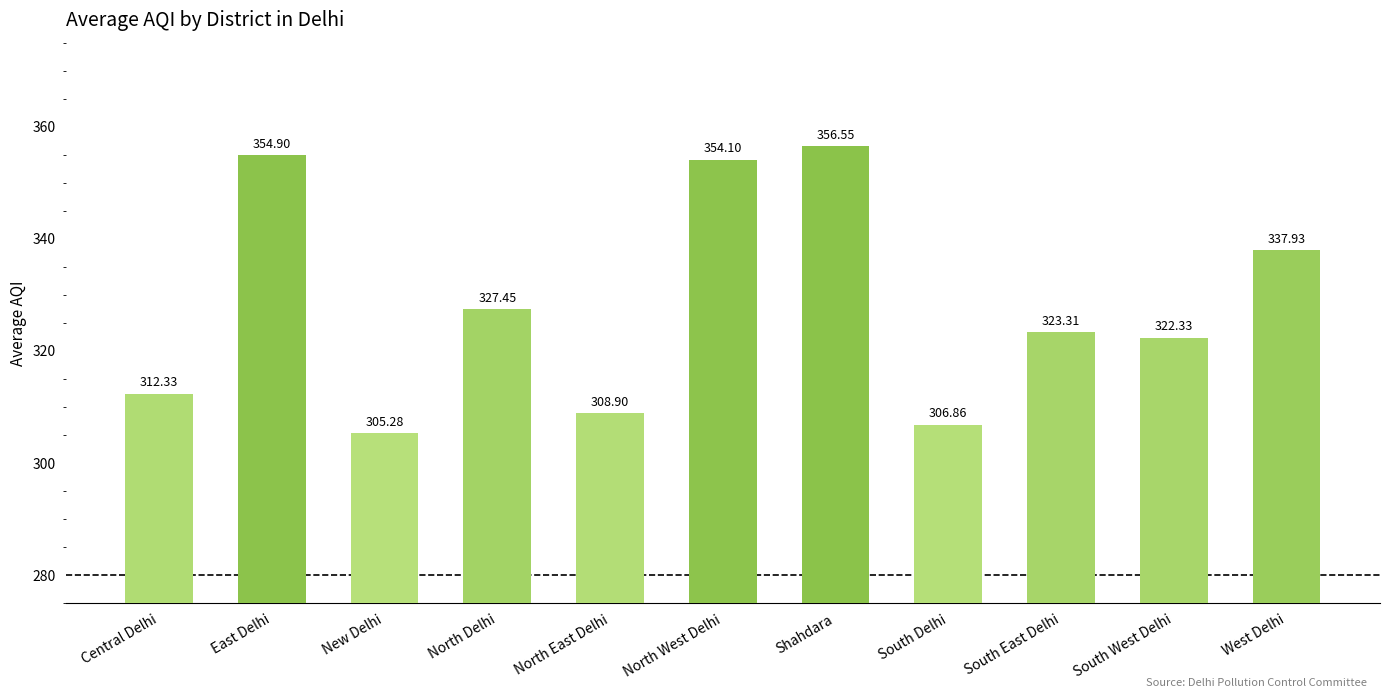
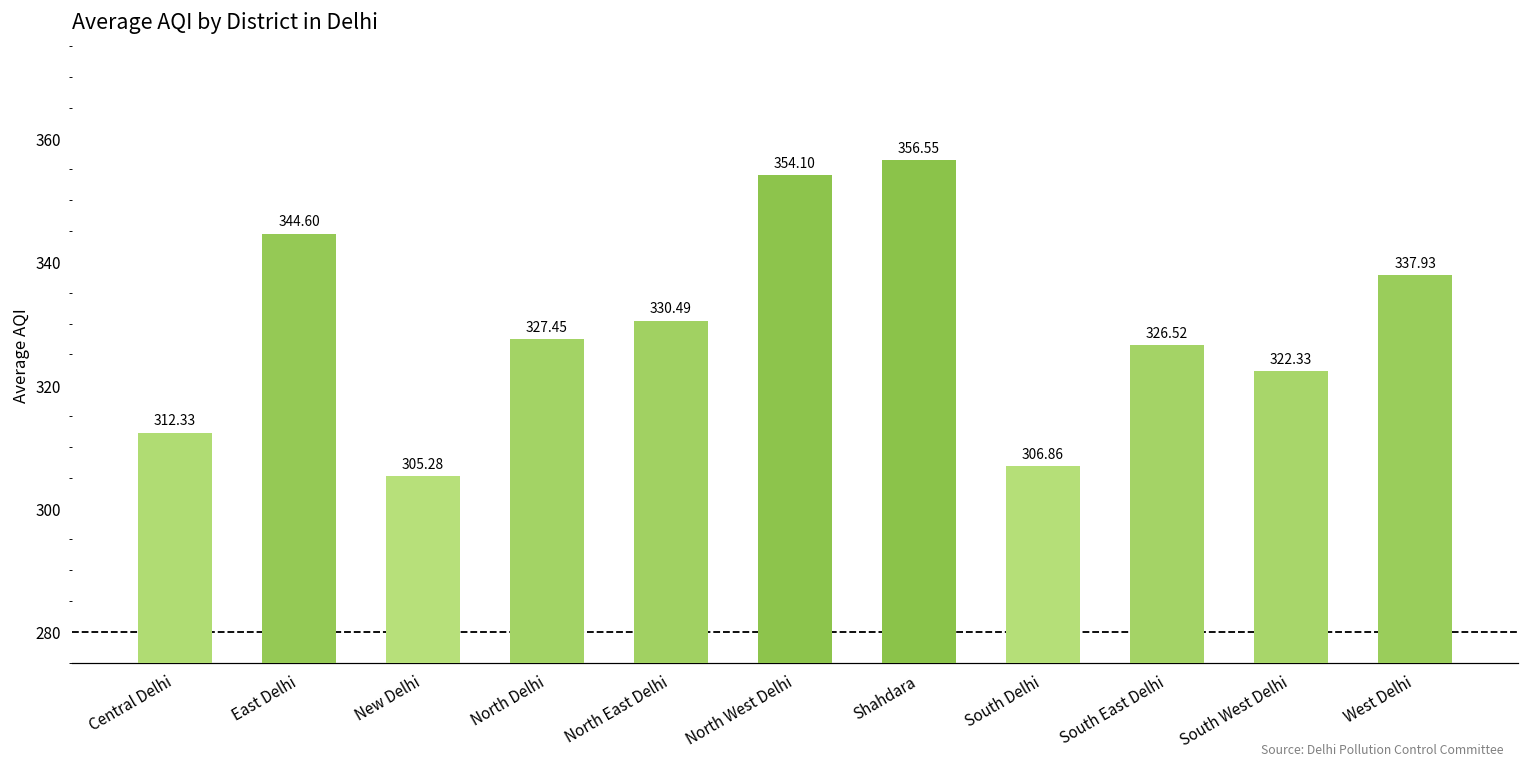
  {
    "Central Delhi": 312.33,
-   "East Delhi": 354.90,
+   "East Delhi": 344.60,
    "New Delhi": 305.28,
    "North Delhi": 327.45,
-   "North East Delhi": 308.90,
+   "North East Delhi": 330.49,
    "North West Delhi": 354.10,
    "Shahdara": 356.55,
    "South Delhi": 306.86,
-   "South East Delhi": 323.31,
+   "South East Delhi": 326.52,
    "South West Delhi": 322.33,
    "West Delhi": 337.93
  }
